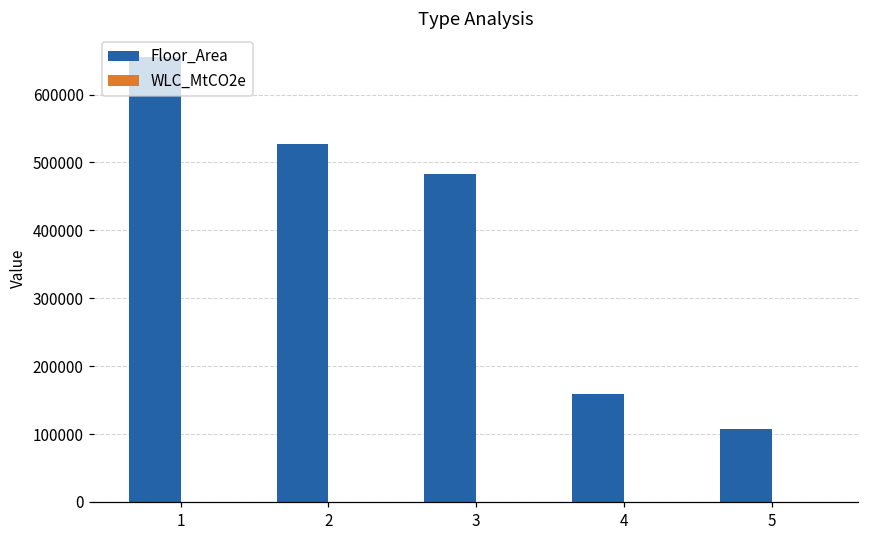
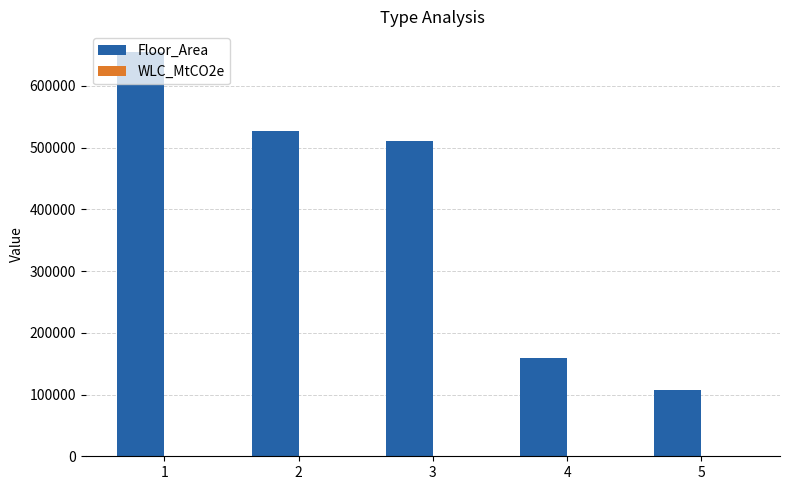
  {
    "Floor_Area": {
      "2": 530000,
-     "3": 480000,
+     "3": 510000,
      "4": 160000,
      "5": 110000
    }
  }
